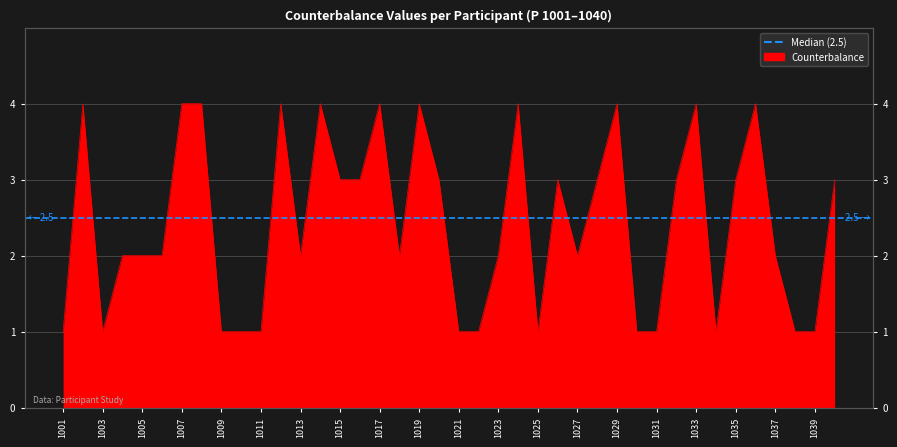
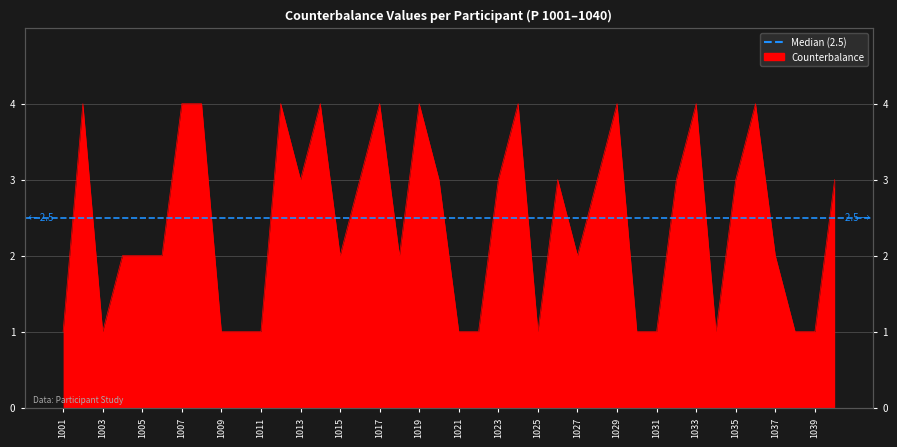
  {
    "1001": 1,
    "1003": 1,
    "1005": 2,
    "1007": 4,
    "1009": 1,
    "1011": 1,
-   "1013": 2,
-   "1015": 3,
+   "1013": 3,
+   "1015": 2,
    "1017": 4,
    "1019": 4,
    "1021": 1,
-   "1023": 2,
+   "1023": 3,
    "1025": 1,
    "1027": 2,
    "1029": 4,
    "1031": 1,
    "1033": 4,
    "1035": 3,
    "1037": 2,
    "1039": 1
  }
